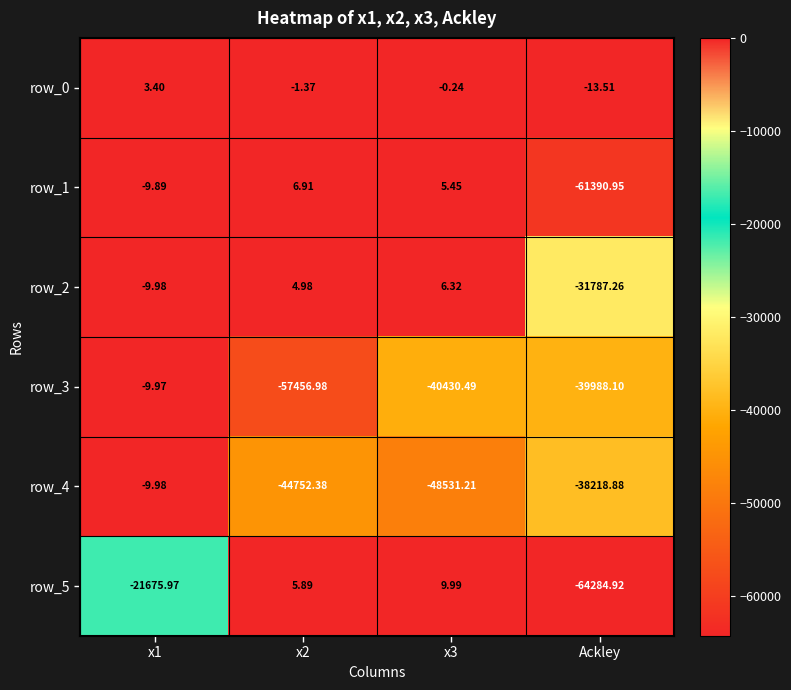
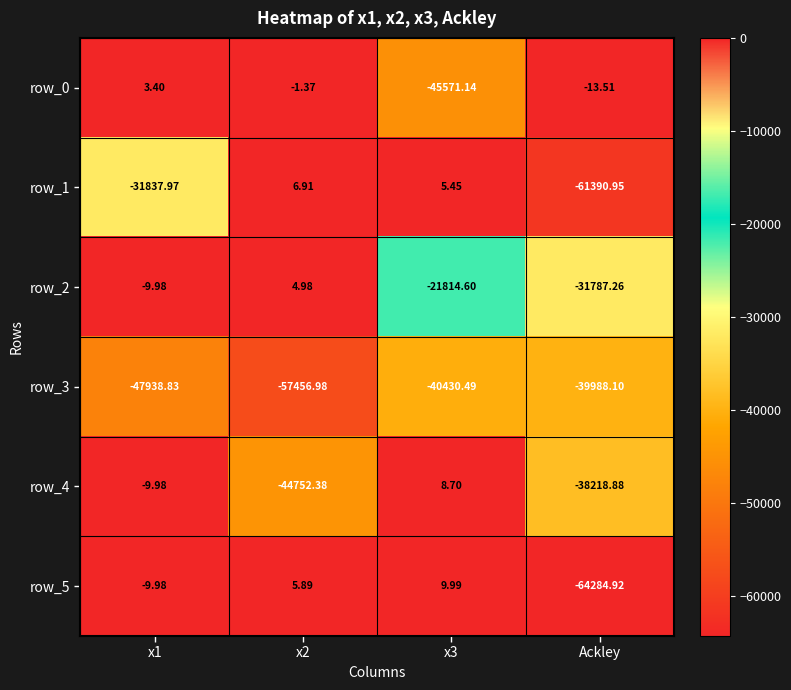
  {
    "row_0": {
      "x1": 3.40,
      "x2": -1.37,
-     "x3": -0.24,
+     "x3": -45571.14,
      "Ackley": -13.51
    },
    "row_1": {
-     "x1": -9.89,
+     "x1": -31837.97,
      "x2": 6.91,
      "x3": 5.45,
      "Ackley": -61390.95
    },
    "row_2": {
      "x1": -9.98,
      "x2": 4.98,
-     "x3": 6.32,
+     "x3": -21814.60,
      "Ackley": -31787.26
    },
    "row_3": {
-     "x1": -9.97,
+     "x1": -47938.83,
      "x2": -57456.98,
      "x3": -40430.49,
      "Ackley": -39988.10
    },
    "row_4": {
      "x1": -9.98,
      "x2": -44752.38,
-     "x3": -48531.21,
+     "x3": 8.70,
      "Ackley": -38218.88
    },
    "row_5": {
-     "x1": -21675.97,
+     "x1": -9.98,
      "x2": 5.89,
      "x3": 9.99,
      "Ackley": -64284.92
    }
  }
